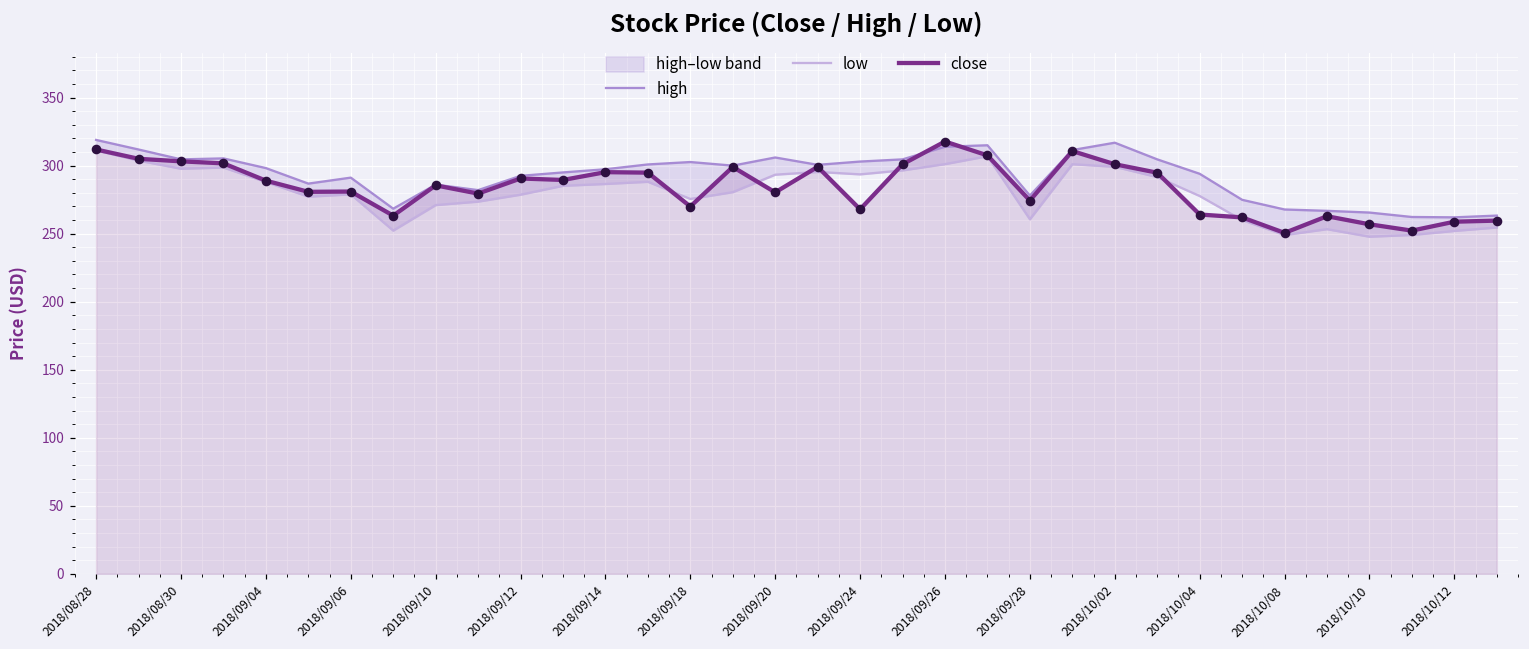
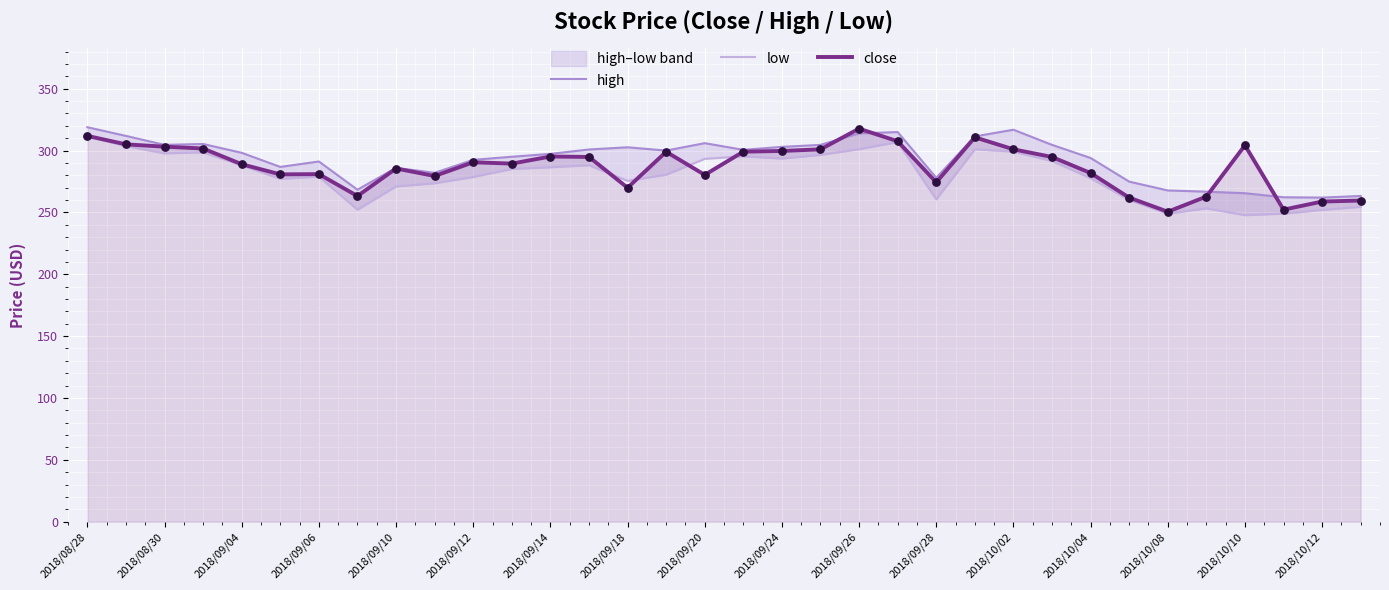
  {
    "close": {
      "2018/09/06": 281,
      "2018/09/14": 295,
      "2018/09/18": 270,
      "2018/09/20": 280,
-     "2018/09/24": 268,
+     "2018/09/24": 300,
      "2018/09/26": 318,
      "2018/09/28": 274,
-     "2018/10/04": 264,
-     "2018/10/10": 257,
+     "2018/10/04": 282,
+     "2018/10/10": 304,
      "2018/10/12": 259
    }
  }
